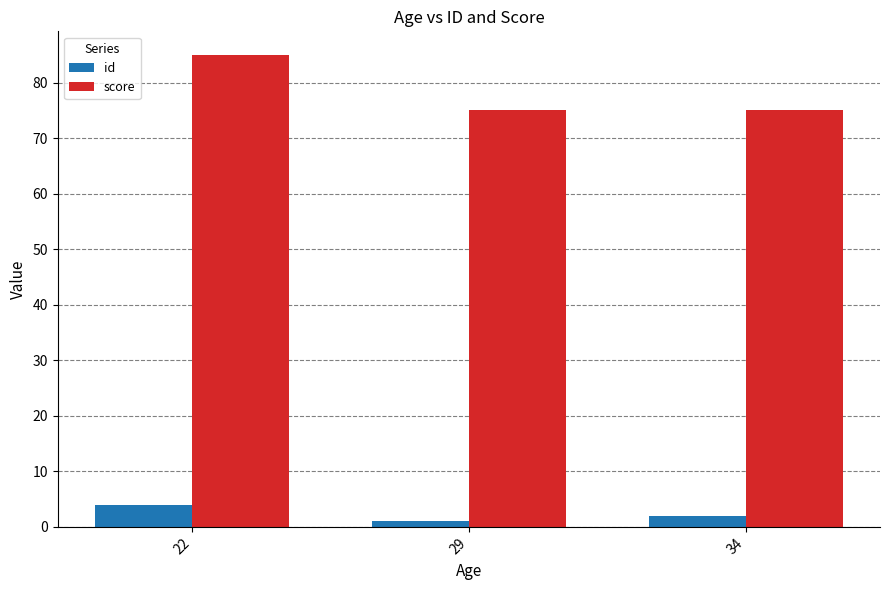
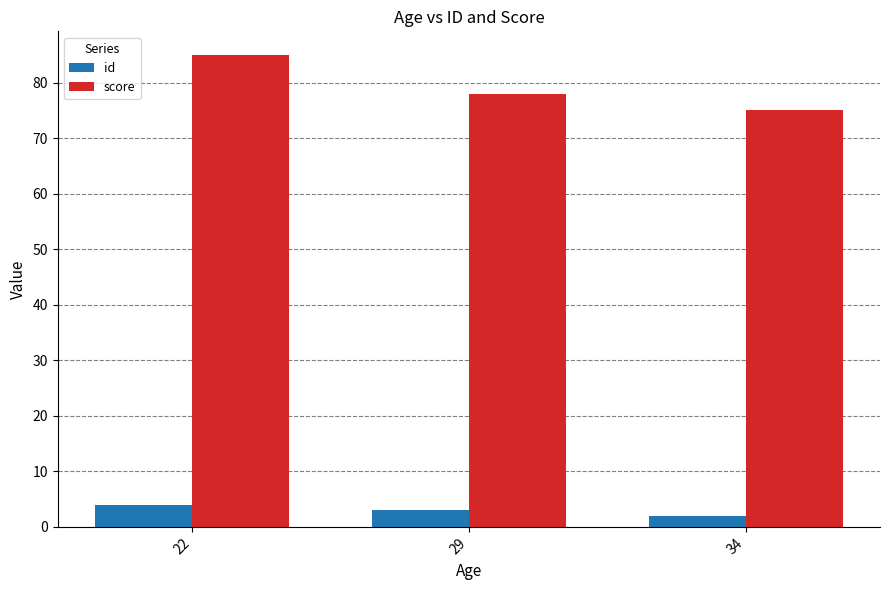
  {
    "id": {
      "22": 4,
-     "29": 1,
+     "29": 3,
      "34": 2
    },
    "score": {
      "22": 85,
-     "29": 75,
+     "29": 78,
      "34": 75
    }
  }
